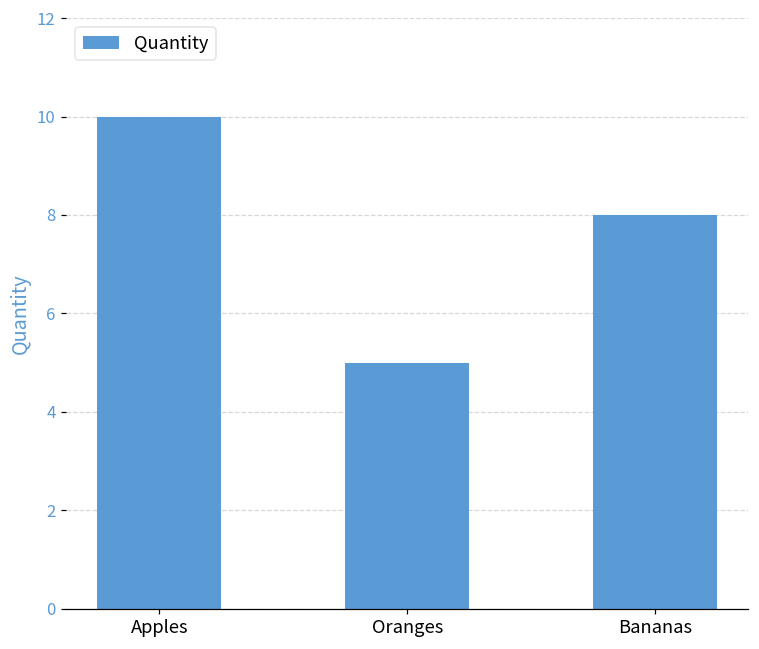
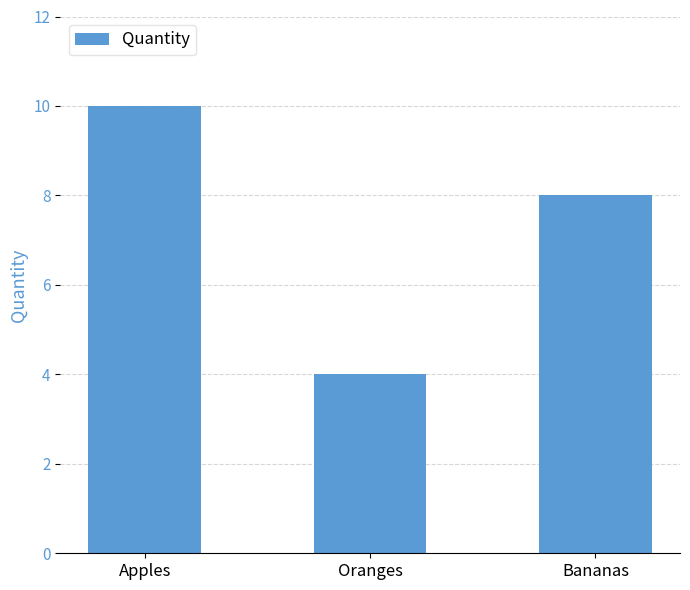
  {
    "Apples": 10,
-   "Oranges": 5,
+   "Oranges": 4,
    "Bananas": 8
  }
